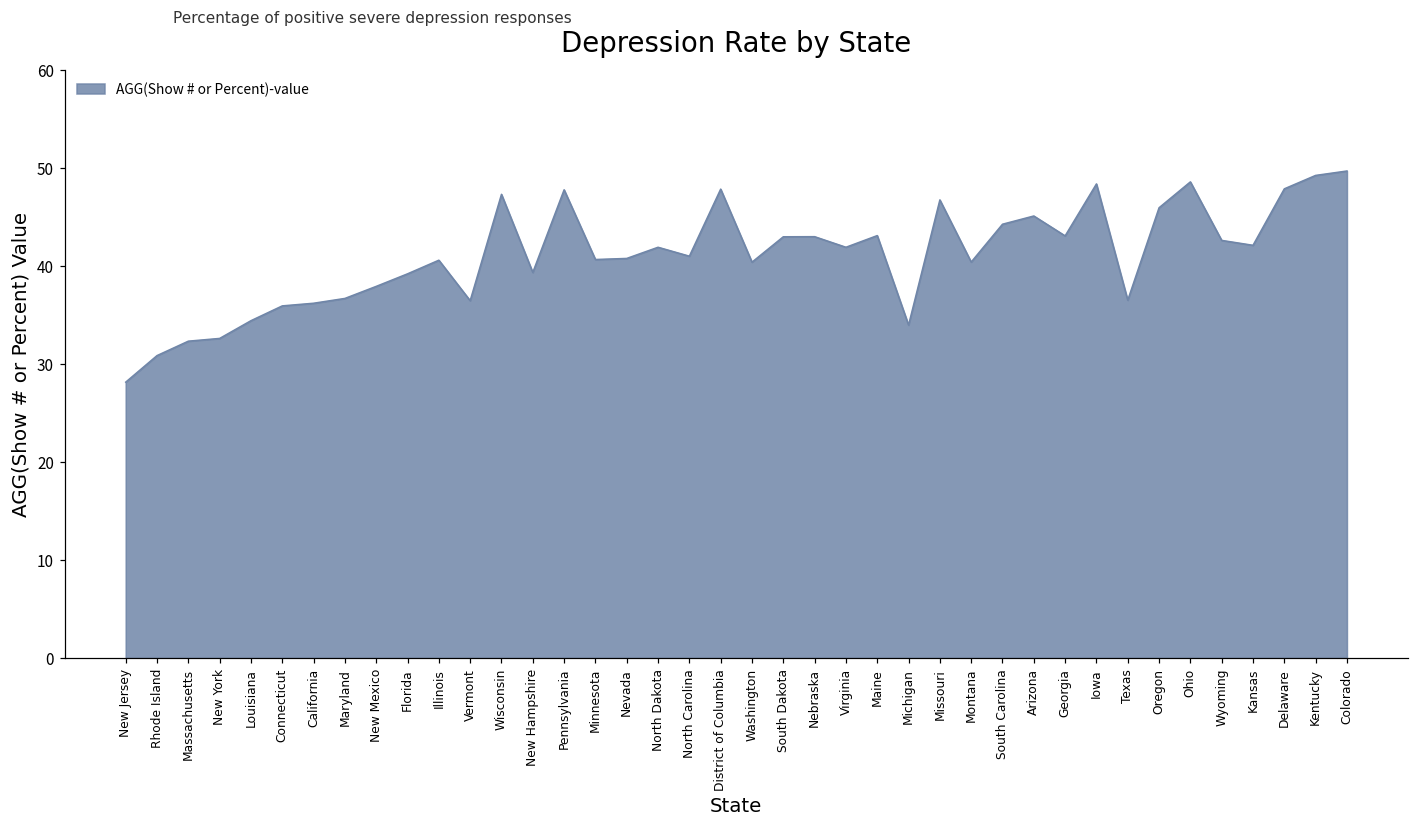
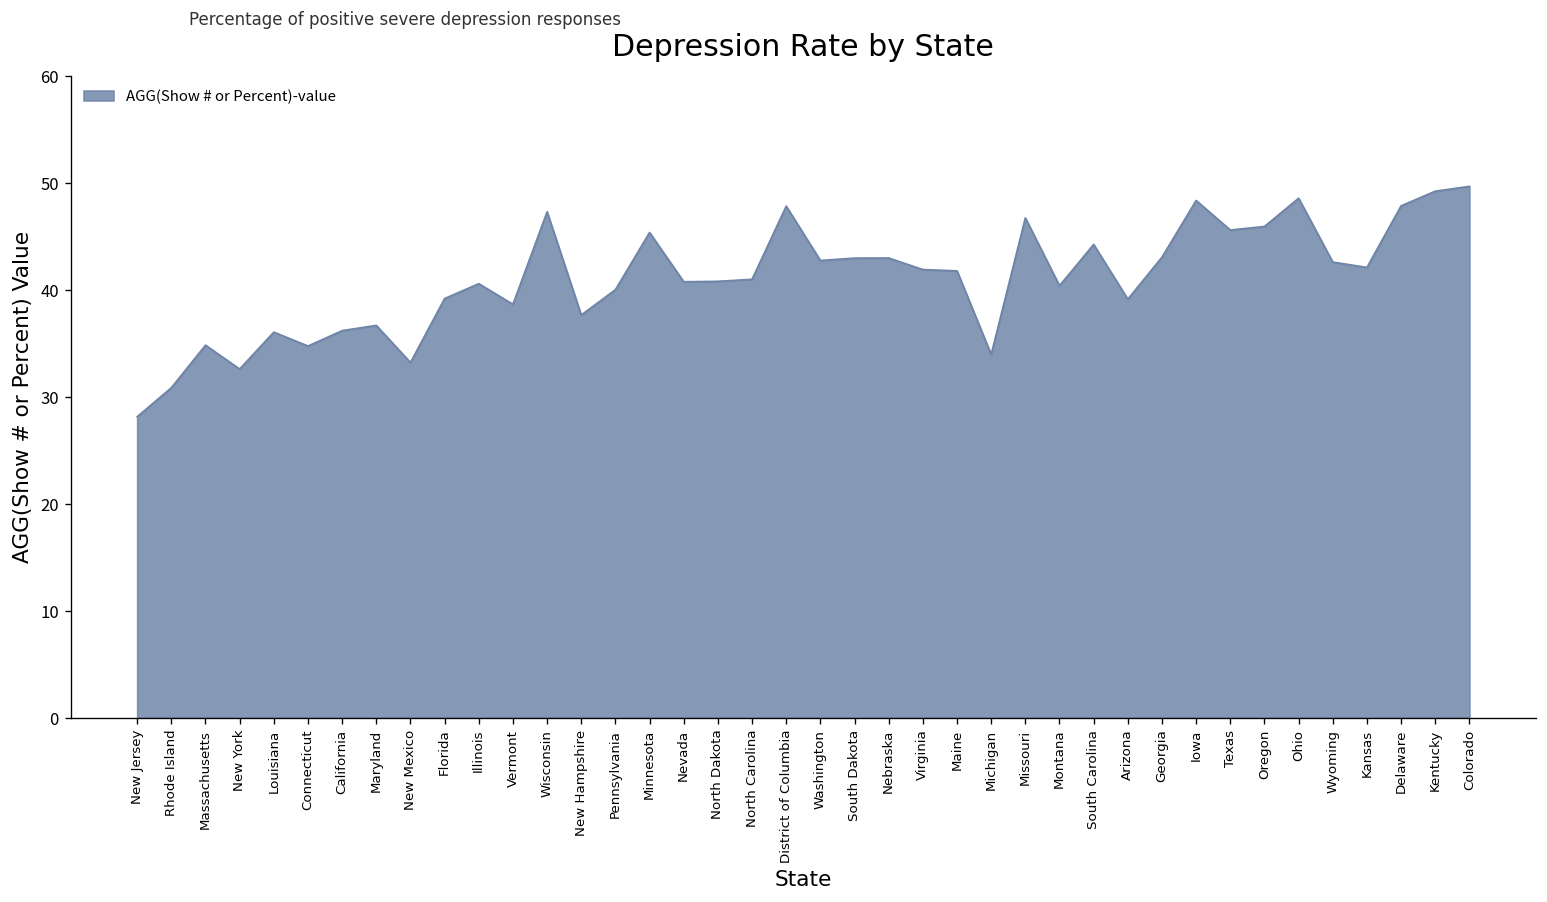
  {
    "New Jersey": 28,
    "Rhode Island": 31,
-   "Massachusetts": 32,
+   "Massachusetts": 35,
    "New York": 33,
-   "Louisiana": 34,
-   "Connecticut": 36,
+   "Louisiana": 36,
+   "Connecticut": 35,
    "California": 36,
    "Maryland": 37,
-   "New Mexico": 38,
+   "New Mexico": 33,
    "Florida": 39,
    "Illinois": 41,
-   "Vermont": 36,
+   "Vermont": 39,
    "Wisconsin": 47,
-   "New Hampshire": 39,
-   "Pennsylvania": 48,
-   "Minnesota": 41,
+   "New Hampshire": 38,
+   "Pennsylvania": 40,
+   "Minnesota": 45,
    "Nevada": 41,
-   "North Dakota": 42,
+   "North Dakota": 41,
    "North Carolina": 41,
    "District of Columbia": 48,
-   "Washington": 40,
+   "Washington": 43,
    "South Dakota": 43,
    "Nebraska": 43,
    "Virginia": 42,
-   "Maine": 43,
+   "Maine": 42,
    "Michigan": 34,
    "Missouri": 47,
    "Montana": 40,
    "South Carolina": 44,
-   "Arizona": 45,
+   "Arizona": 39,
    "Georgia": 43,
    "Iowa": 48,
-   "Texas": 37,
+   "Texas": 46,
    "Oregon": 46,
    "Ohio": 49,
    "Wyoming": 43,
    "Kansas": 42,
    "Delaware": 48,
    "Kentucky": 49,
    "Colorado": 50
  }
